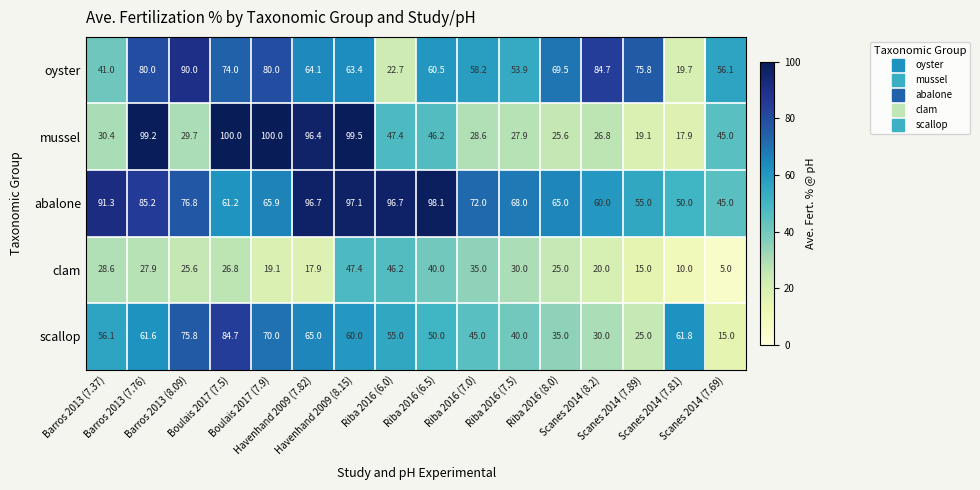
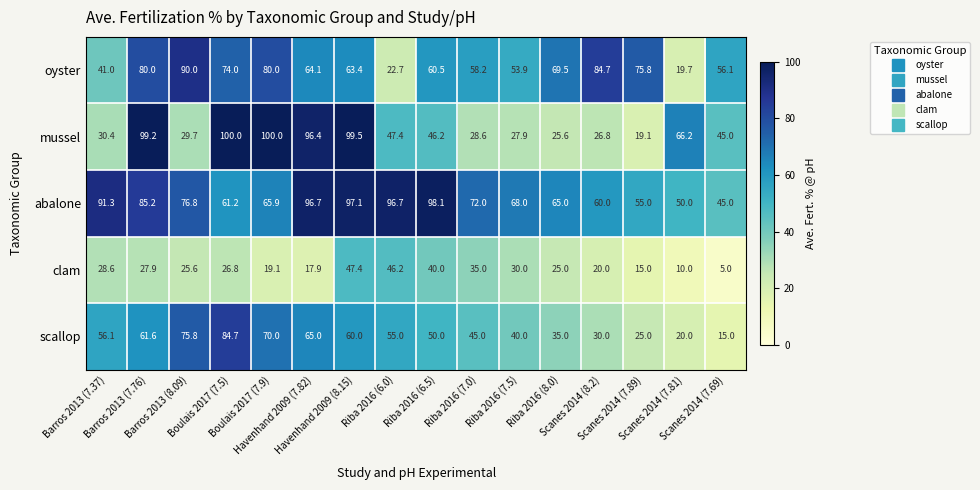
  {
    "oyster": {
      "Barros 2013 (7.37)": 41.0,
      "Barros 2013 (7.76)": 80.0,
      "Barros 2013 (8.09)": 90.0,
      "Boulais 2017 (7.5)": 74.0,
      "Boulais 2017 (7.9)": 80.0,
      "Havenhand 2009 (7.82)": 64.1,
      "Havenhand 2009 (8.15)": 63.4,
      "Riba 2016 (6.0)": 22.7,
      "Riba 2016 (6.5)": 60.5,
      "Riba 2016 (7.0)": 58.2,
      "Riba 2016 (7.5)": 53.9,
      "Riba 2016 (8.0)": 69.5,
      "Scanes 2014 (8.2)": 84.7,
      "Scanes 2014 (7.89)": 75.8,
      "Scanes 2014 (7.81)": 19.7,
      "Scanes 2014 (7.69)": 56.1
    },
    "mussel": {
      "Barros 2013 (7.37)": 30.4,
      "Barros 2013 (7.76)": 99.2,
      "Barros 2013 (8.09)": 29.7,
      "Boulais 2017 (7.5)": 100.0,
      "Boulais 2017 (7.9)": 100.0,
      "Havenhand 2009 (7.82)": 96.4,
      "Havenhand 2009 (8.15)": 99.5,
      "Riba 2016 (6.0)": 47.4,
      "Riba 2016 (6.5)": 46.2,
      "Riba 2016 (7.0)": 28.6,
      "Riba 2016 (7.5)": 27.9,
      "Riba 2016 (8.0)": 25.6,
      "Scanes 2014 (8.2)": 26.8,
      "Scanes 2014 (7.89)": 19.1,
-     "Scanes 2014 (7.81)": 17.9,
+     "Scanes 2014 (7.81)": 66.2,
      "Scanes 2014 (7.69)": 45.0
    },
    "abalone": {
      "Barros 2013 (7.37)": 91.3,
      "Barros 2013 (7.76)": 85.2,
      "Barros 2013 (8.09)": 76.8,
      "Boulais 2017 (7.5)": 61.2,
      "Boulais 2017 (7.9)": 65.9,
      "Havenhand 2009 (7.82)": 96.7,
      "Havenhand 2009 (8.15)": 97.1,
      "Riba 2016 (6.0)": 96.7,
      "Riba 2016 (6.5)": 98.1,
      "Riba 2016 (7.0)": 72.0,
      "Riba 2016 (7.5)": 68.0,
      "Riba 2016 (8.0)": 65.0,
      "Scanes 2014 (8.2)": 60.0,
      "Scanes 2014 (7.89)": 55.0,
      "Scanes 2014 (7.81)": 50.0,
      "Scanes 2014 (7.69)": 45.0
    },
    "clam": {
      "Barros 2013 (7.37)": 28.6,
      "Barros 2013 (7.76)": 27.9,
      "Barros 2013 (8.09)": 25.6,
      "Boulais 2017 (7.5)": 26.8,
      "Boulais 2017 (7.9)": 19.1,
      "Havenhand 2009 (7.82)": 17.9,
      "Havenhand 2009 (8.15)": 47.4,
      "Riba 2016 (6.0)": 46.2,
      "Riba 2016 (6.5)": 40.0,
      "Riba 2016 (7.0)": 35.0,
      "Riba 2016 (7.5)": 30.0,
      "Riba 2016 (8.0)": 25.0,
      "Scanes 2014 (8.2)": 20.0,
      "Scanes 2014 (7.89)": 15.0,
      "Scanes 2014 (7.81)": 10.0,
      "Scanes 2014 (7.69)": 5.0
    },
    "scallop": {
      "Barros 2013 (7.37)": 56.1,
      "Barros 2013 (7.76)": 61.6,
      "Barros 2013 (8.09)": 75.8,
      "Boulais 2017 (7.5)": 84.7,
      "Boulais 2017 (7.9)": 70.0,
      "Havenhand 2009 (7.82)": 65.0,
      "Havenhand 2009 (8.15)": 60.0,
      "Riba 2016 (6.0)": 55.0,
      "Riba 2016 (6.5)": 50.0,
      "Riba 2016 (7.0)": 45.0,
      "Riba 2016 (7.5)": 40.0,
      "Riba 2016 (8.0)": 35.0,
      "Scanes 2014 (8.2)": 30.0,
      "Scanes 2014 (7.89)": 25.0,
-     "Scanes 2014 (7.81)": 61.8,
+     "Scanes 2014 (7.81)": 20.0,
      "Scanes 2014 (7.69)": 15.0
    }
  }
